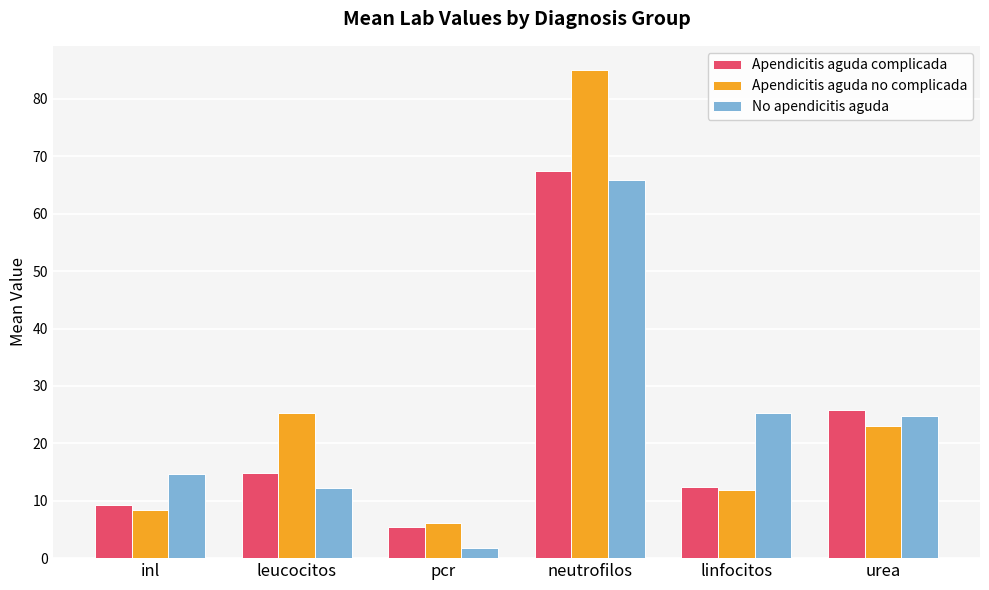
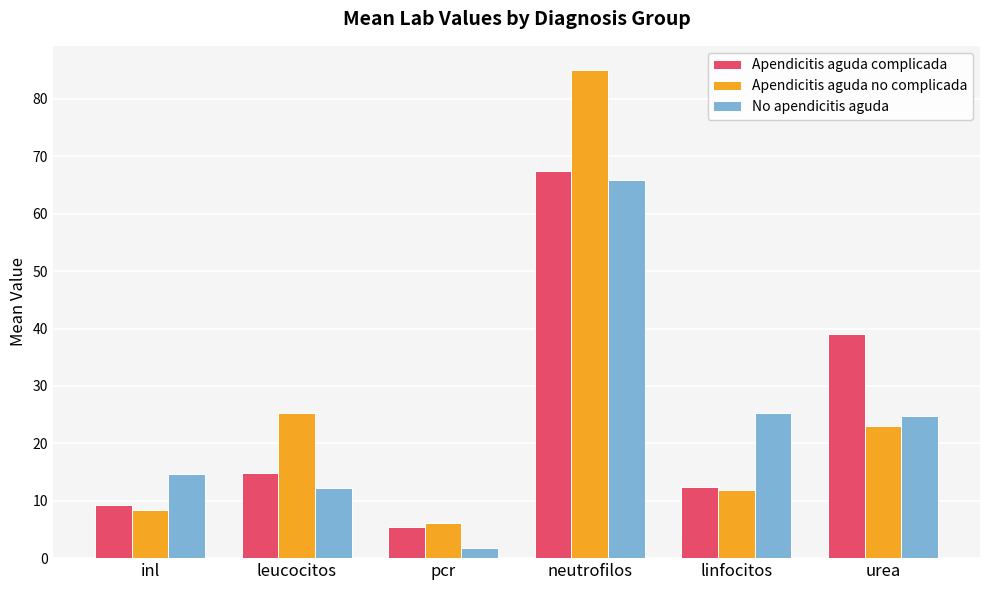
  {
    "Apendicitis aguda complicada": {
      "inl": 9,
      "leucocitos": 15,
      "pcr": 5,
      "neutrofilos": 68,
      "linfocitos": 12,
-     "urea": 26
+     "urea": 39
    },
    "Apendicitis aguda no complicada": {
      "inl": 8,
      "leucocitos": 25,
      "pcr": 6,
      "neutrofilos": 85,
      "linfocitos": 12,
      "urea": 23
    },
    "No apendicitis aguda": {
      "inl": 15,
      "leucocitos": 12,
      "pcr": 2,
      "neutrofilos": 66,
      "linfocitos": 25,
      "urea": 25
    }
  }
